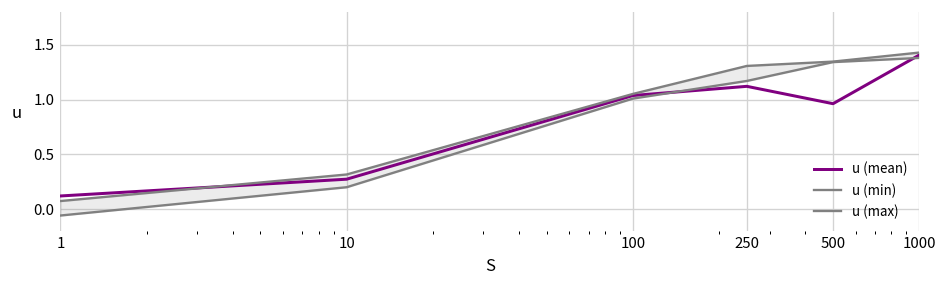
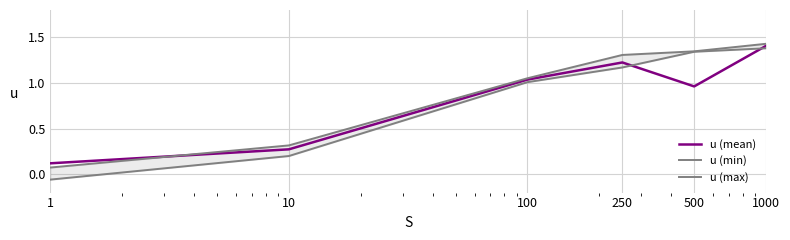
  {
    "u (mean)": {
      "1": 0.1,
      "10": 0.3,
-     "250": 1.1,
+     "250": 1.2,
      "500": 1.0
    }
  }
